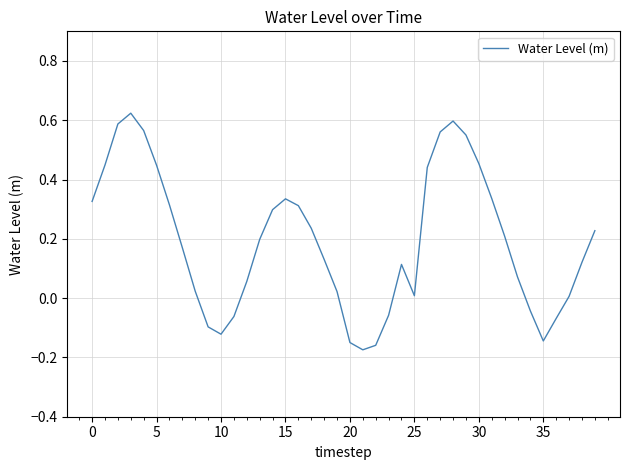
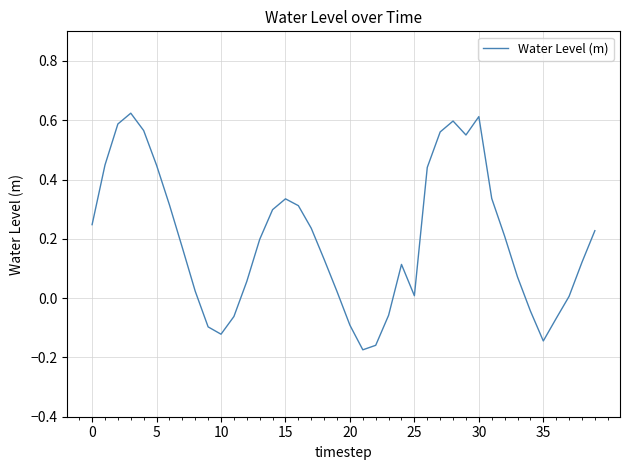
  {
-   "0": 0.33,
+   "0": 0.25,
    "5": 0.45,
    "10": -0.12,
    "15": 0.33,
-   "20": -0.15,
+   "20": -0.09,
    "25": 0.01,
-   "30": 0.45,
+   "30": 0.61,
    "35": -0.14
  }
